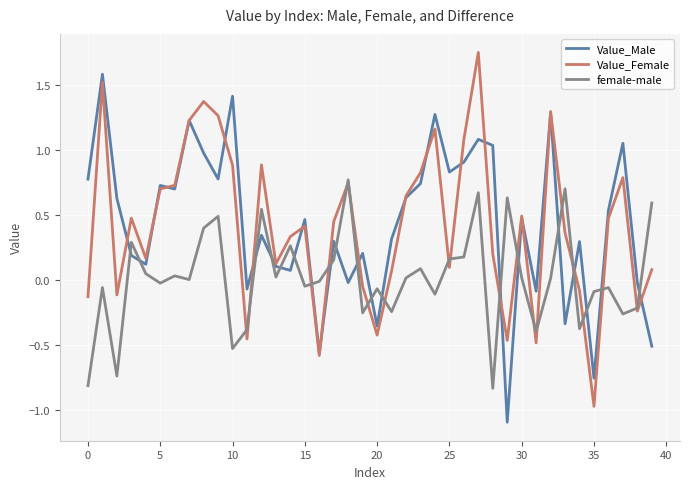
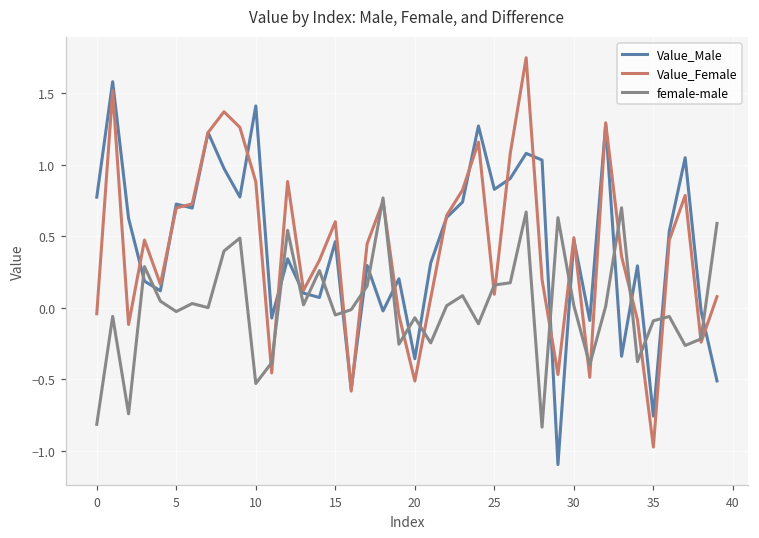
  {
    "Value_Female": {
-     "0": -0.13,
+     "0": -0.04,
      "5": 0.70,
      "10": 0.88,
-     "15": 0.41,
-     "20": -0.43,
+     "15": 0.60,
+     "20": -0.51,
      "25": 0.09,
      "35": -0.98
    }
  }
